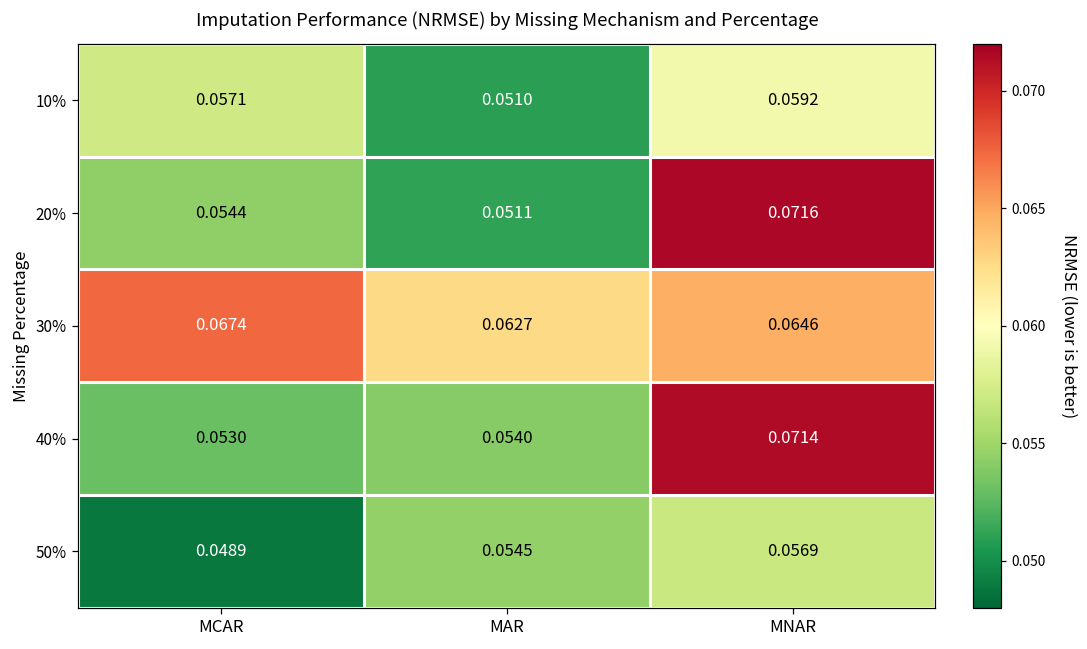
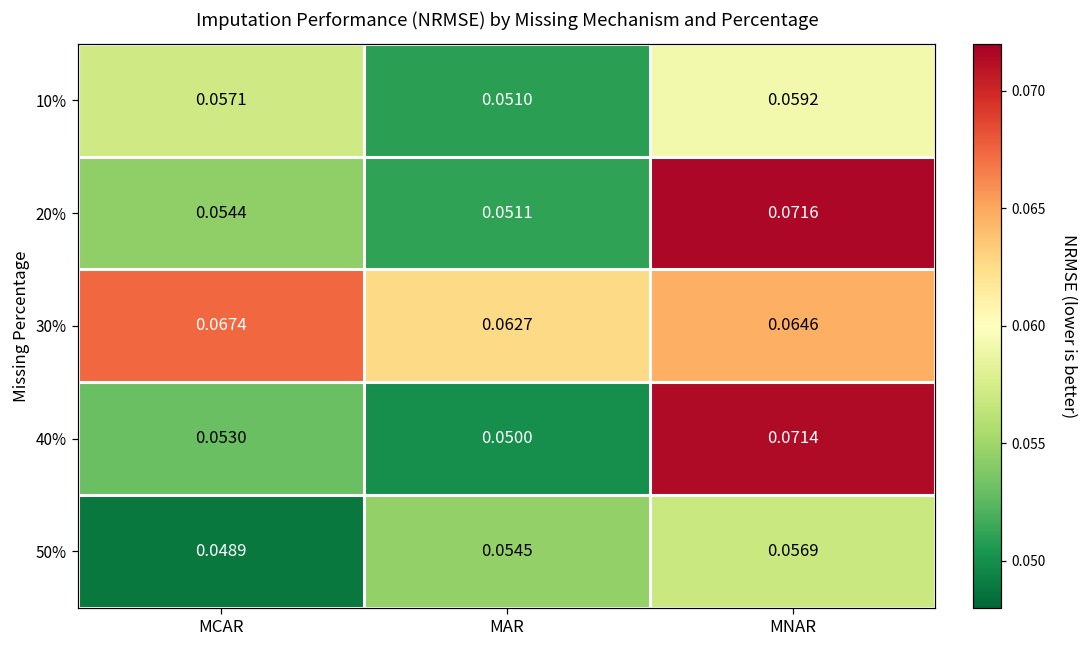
  {
    "10%": {
      "MCAR": 0.0571,
      "MAR": 0.0510,
      "MNAR": 0.0592
    },
    "20%": {
      "MCAR": 0.0544,
      "MAR": 0.0511,
      "MNAR": 0.0716
    },
    "30%": {
      "MCAR": 0.0674,
      "MAR": 0.0627,
      "MNAR": 0.0646
    },
    "40%": {
      "MCAR": 0.0530,
-     "MAR": 0.0540,
+     "MAR": 0.0500,
      "MNAR": 0.0714
    },
    "50%": {
      "MCAR": 0.0489,
      "MAR": 0.0545,
      "MNAR": 0.0569
    }
  }
